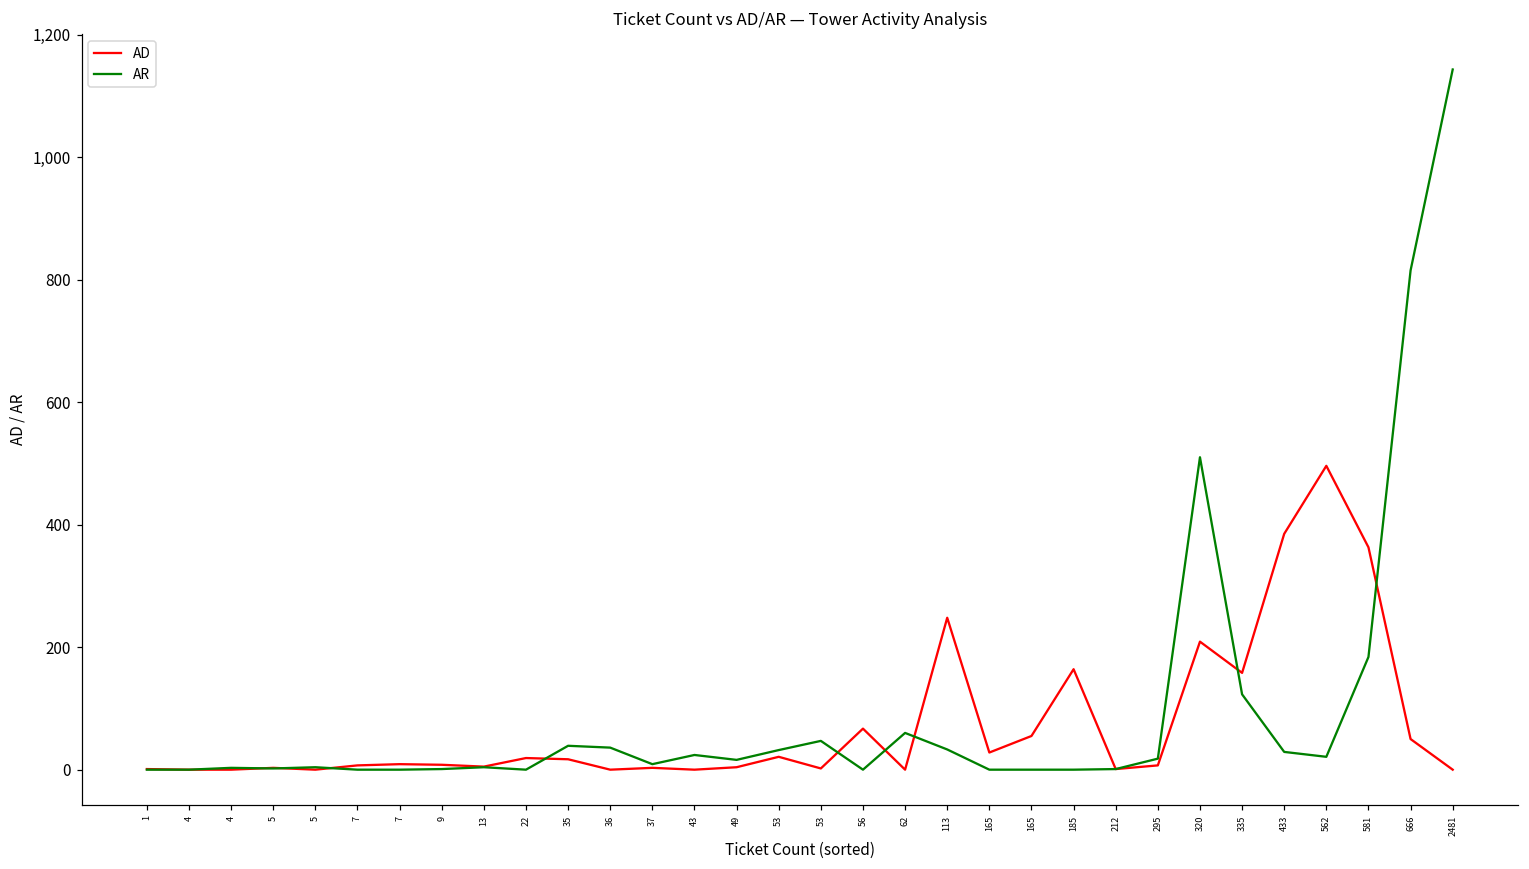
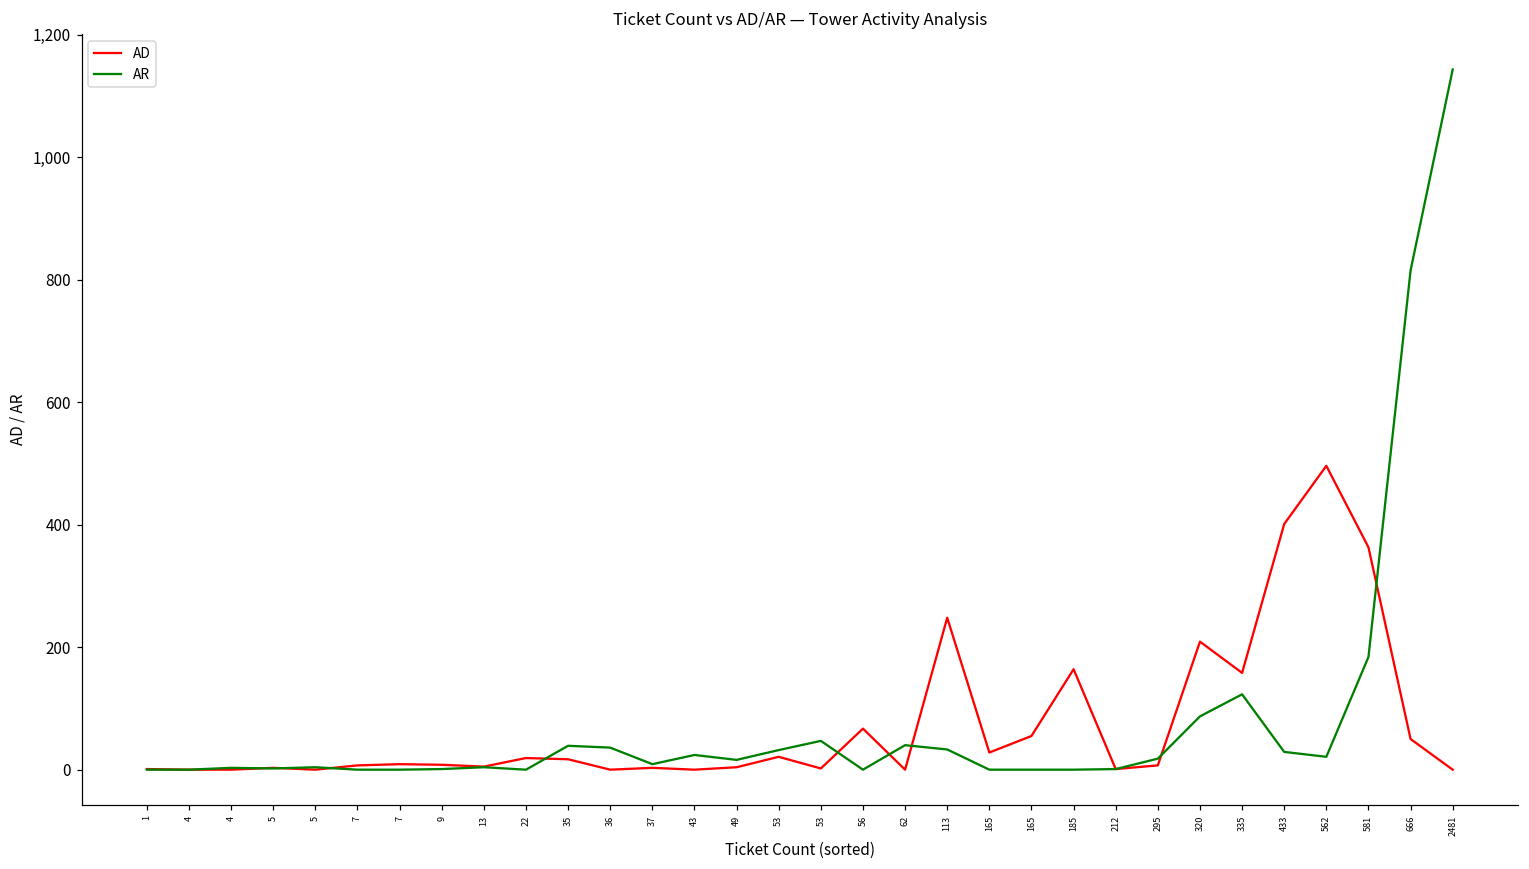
  {
    "AD": {
      "9": "10",
      "22": "20",
      "35": "20",
      "36": "0",
      "37": "0",
      "43": "0",
      "49": "0",
      "56": "70",
      "62": "0",
      "113": "250",
      "185": "160",
      "295": "10",
      "320": "210",
      "335": "160",
-     "433": "390",
+     "433": "400",
      "562": "500",
      "581": "360",
      "666": "50",
      "2481": "0"
    },
    "AR": {
      "9": "0",
      "22": "0",
      "35": "40",
      "36": "40",
      "37": "10",
      "43": "20",
      "49": "20",
      "56": "0",
-     "62": "60",
+     "62": "40",
      "113": "30",
      "185": "0",
      "295": "20",
-     "320": "510",
+     "320": "90",
      "335": "120",
      "433": "30",
      "562": "20",
      "581": "180",
      "666": "820",
      "2481": "1,140"
    }
  }
